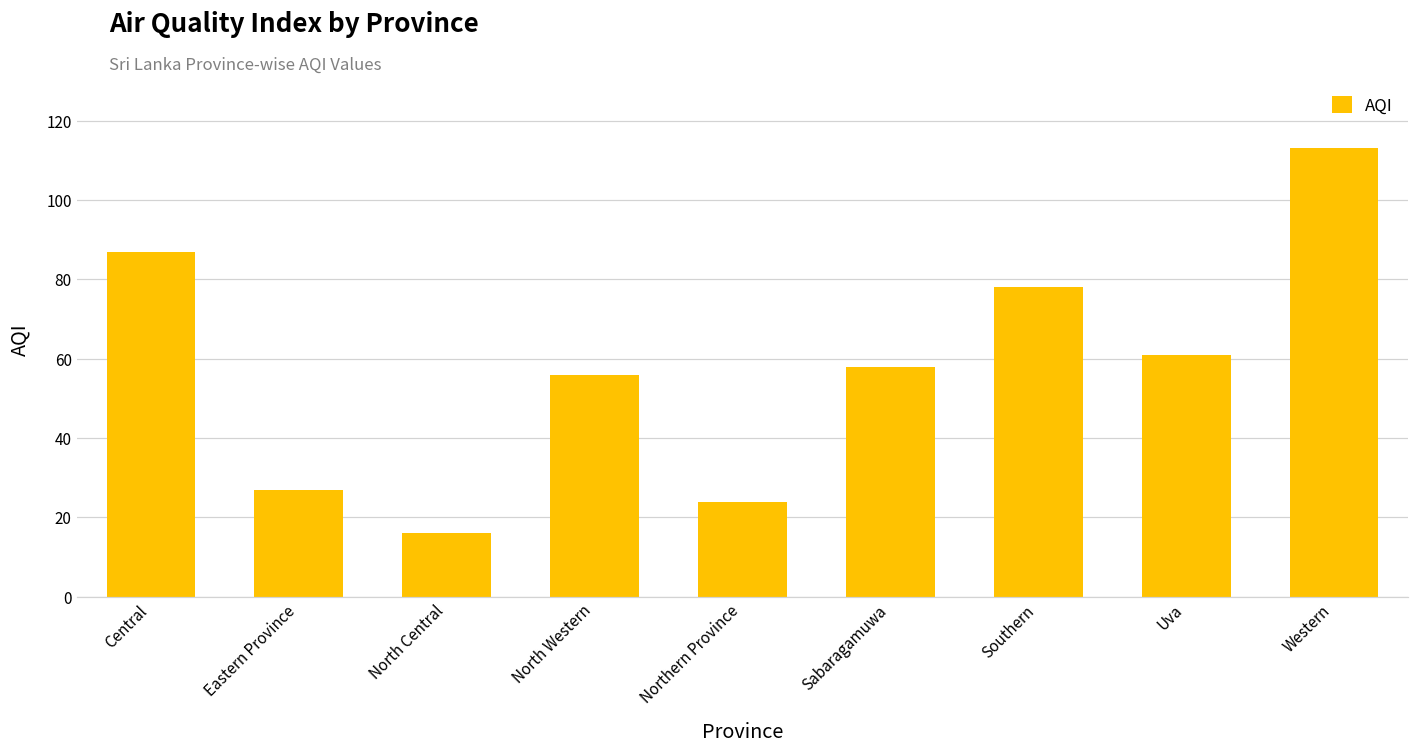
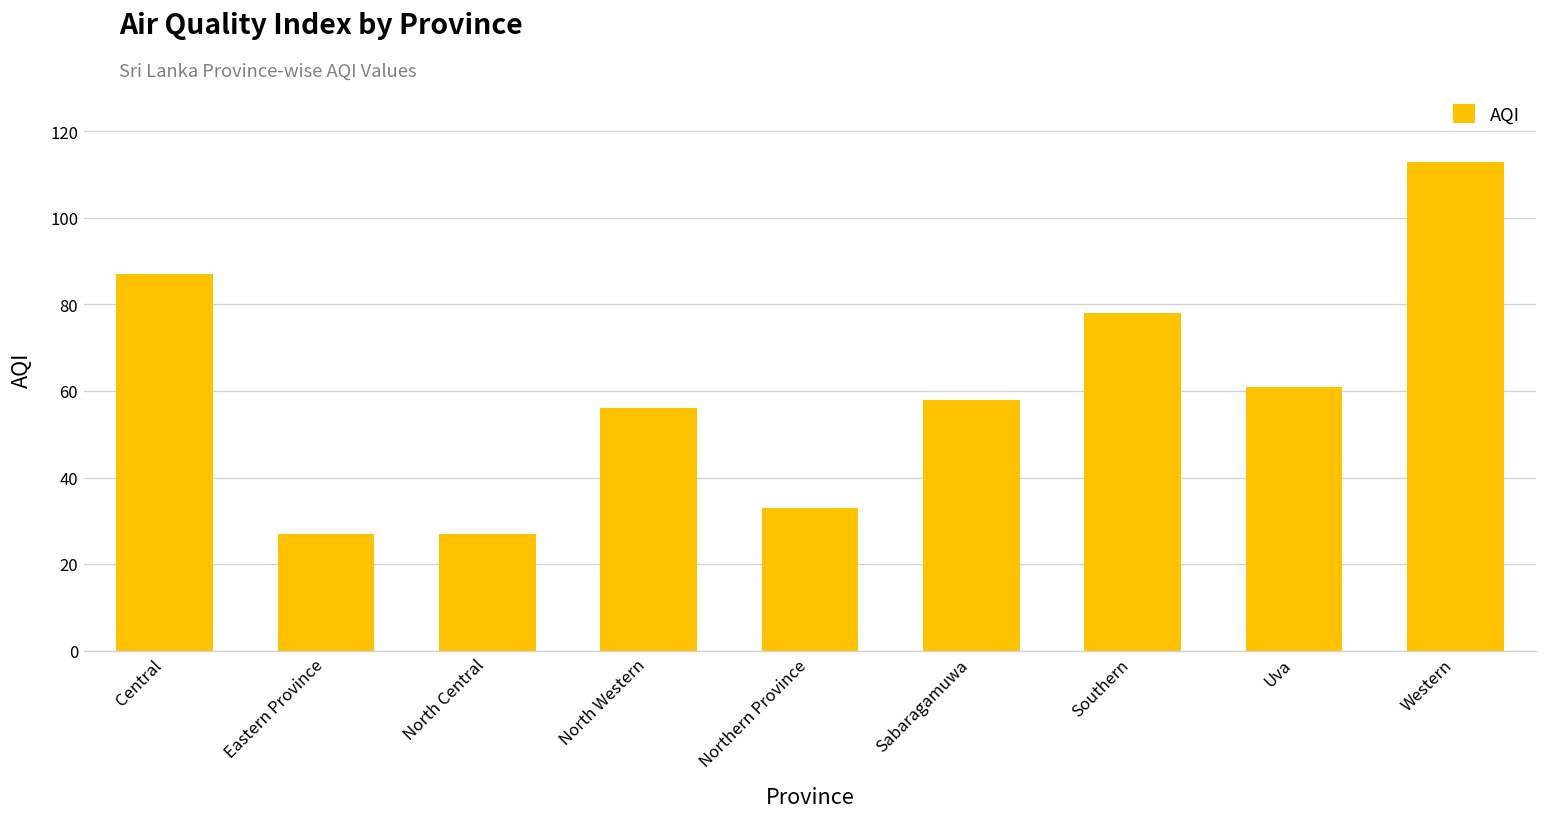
  {
    "Central": 87,
    "Eastern Province": 27,
-   "North Central": 16,
+   "North Central": 27,
    "North Western": 56,
-   "Northern Province": 24,
+   "Northern Province": 33,
    "Sabaragamuwa": 58,
    "Southern": 78,
    "Uva": 61,
    "Western": 113
  }
